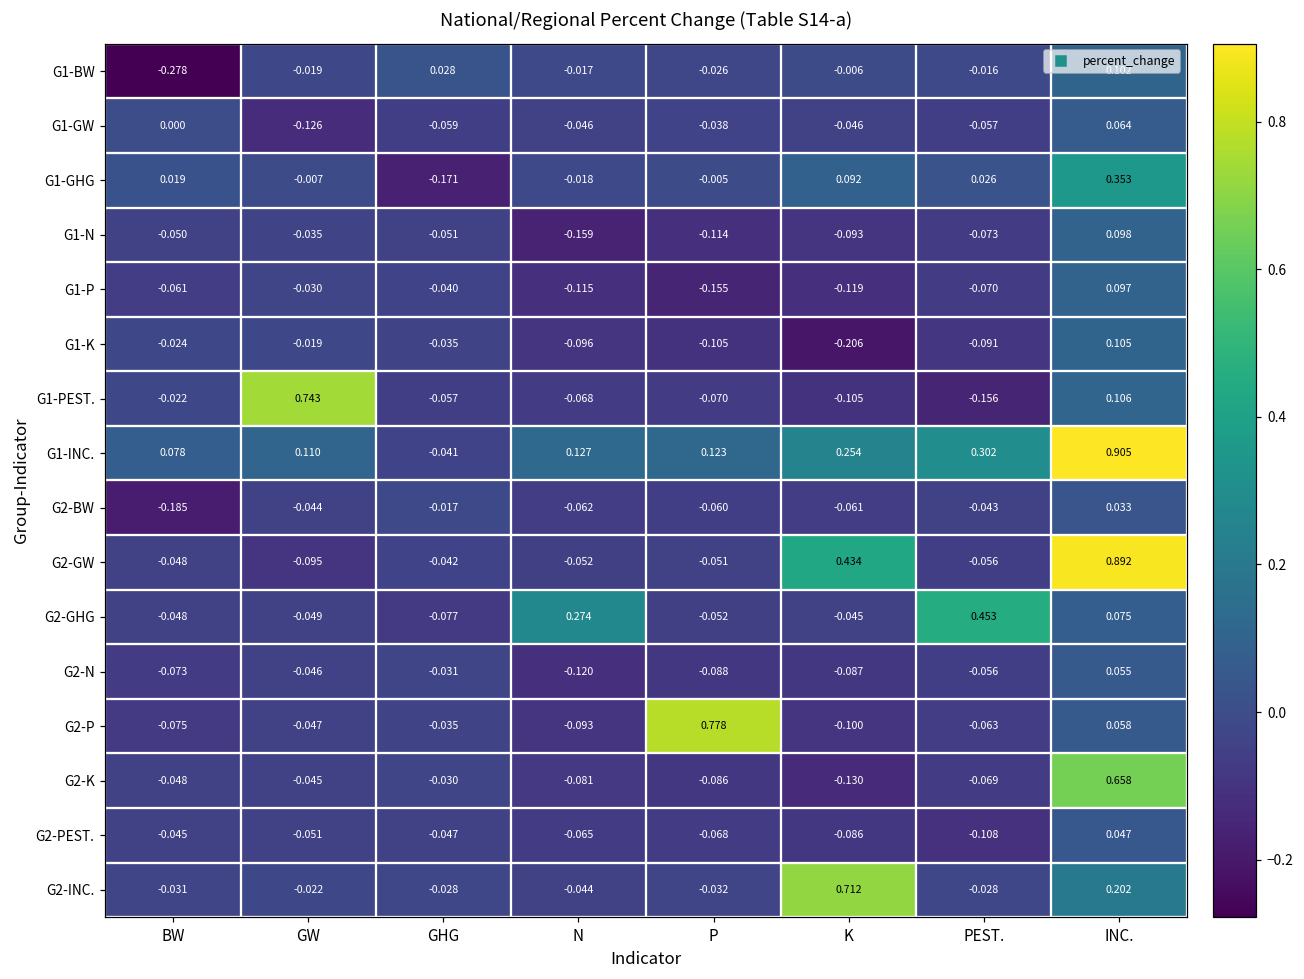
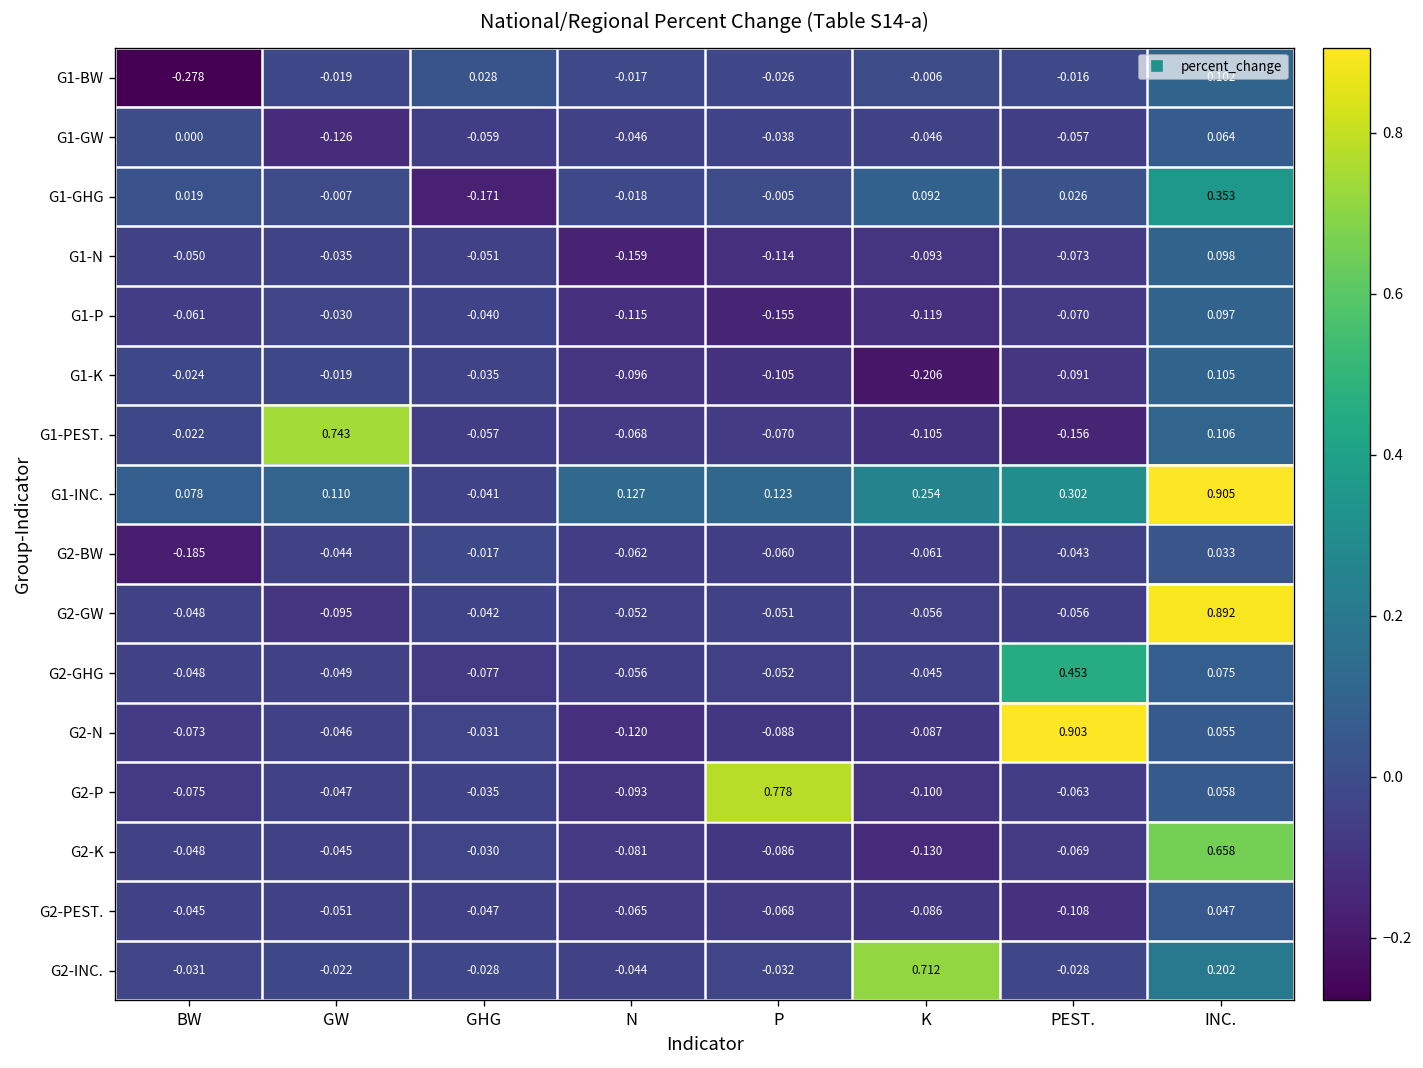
  {
    "G1-BW": {
      "BW": -0.278,
      "GW": -0.019,
      "GHG": 0.028,
      "N": -0.017,
      "P": -0.026,
      "K": -0.006,
      "PEST.": -0.016
    },
    "G1-GW": {
      "BW": 0.000,
      "GW": -0.126,
      "GHG": -0.059,
      "N": -0.046,
      "P": -0.038,
      "K": -0.046,
      "PEST.": -0.057,
      "INC.": 0.064
    },
    "G1-GHG": {
      "BW": 0.019,
      "GW": -0.007,
      "GHG": -0.171,
      "N": -0.018,
      "P": -0.005,
      "K": 0.092,
      "PEST.": 0.026,
      "INC.": 0.353
    },
    "G1-N": {
      "BW": -0.050,
      "GW": -0.035,
      "GHG": -0.051,
      "N": -0.159,
      "P": -0.114,
      "K": -0.093,
      "PEST.": -0.073,
      "INC.": 0.098
    },
    "G1-P": {
      "BW": -0.061,
      "GW": -0.030,
      "GHG": -0.040,
      "N": -0.115,
      "P": -0.155,
      "K": -0.119,
      "PEST.": -0.070,
      "INC.": 0.097
    },
    "G1-K": {
      "BW": -0.024,
      "GW": -0.019,
      "GHG": -0.035,
      "N": -0.096,
      "P": -0.105,
      "K": -0.206,
      "PEST.": -0.091,
      "INC.": 0.105
    },
    "G1-PEST.": {
      "BW": -0.022,
      "GW": 0.743,
      "GHG": -0.057,
      "N": -0.068,
      "P": -0.070,
      "K": -0.105,
      "PEST.": -0.156,
      "INC.": 0.106
    },
    "G1-INC.": {
      "BW": 0.078,
      "GW": 0.110,
      "GHG": -0.041,
      "N": 0.127,
      "P": 0.123,
      "K": 0.254,
      "PEST.": 0.302,
      "INC.": 0.905
    },
    "G2-BW": {
      "BW": -0.185,
      "GW": -0.044,
      "GHG": -0.017,
      "N": -0.062,
      "P": -0.060,
      "K": -0.061,
      "PEST.": -0.043,
      "INC.": 0.033
    },
    "G2-GW": {
      "BW": -0.048,
      "GW": -0.095,
      "GHG": -0.042,
      "N": -0.052,
      "P": -0.051,
-     "K": 0.434,
+     "K": -0.056,
      "PEST.": -0.056,
      "INC.": 0.892
    },
    "G2-GHG": {
      "BW": -0.048,
      "GW": -0.049,
      "GHG": -0.077,
-     "N": 0.274,
+     "N": -0.056,
      "P": -0.052,
      "K": -0.045,
      "PEST.": 0.453,
      "INC.": 0.075
    },
    "G2-N": {
      "BW": -0.073,
      "GW": -0.046,
      "GHG": -0.031,
      "N": -0.120,
      "P": -0.088,
      "K": -0.087,
-     "PEST.": -0.056,
+     "PEST.": 0.903,
      "INC.": 0.055
    },
    "G2-P": {
      "BW": -0.075,
      "GW": -0.047,
      "GHG": -0.035,
      "N": -0.093,
      "P": 0.778,
      "K": -0.100,
      "PEST.": -0.063,
      "INC.": 0.058
    },
    "G2-K": {
      "BW": -0.048,
      "GW": -0.045,
      "GHG": -0.030,
      "N": -0.081,
      "P": -0.086,
      "K": -0.130,
      "PEST.": -0.069,
      "INC.": 0.658
    },
    "G2-PEST.": {
      "BW": -0.045,
      "GW": -0.051,
      "GHG": -0.047,
      "N": -0.065,
      "P": -0.068,
      "K": -0.086,
      "PEST.": -0.108,
      "INC.": 0.047
    },
    "G2-INC.": {
      "BW": -0.031,
      "GW": -0.022,
      "GHG": -0.028,
      "N": -0.044,
      "P": -0.032,
      "K": 0.712,
      "PEST.": -0.028,
      "INC.": 0.202
    }
  }
